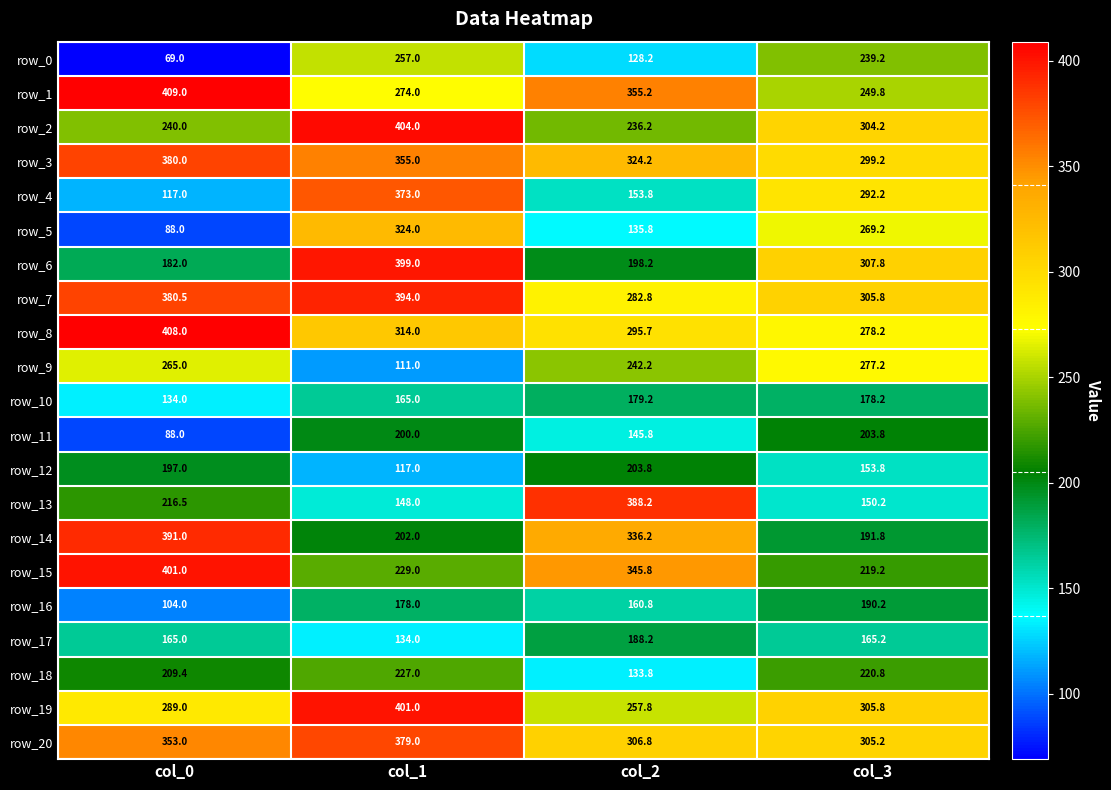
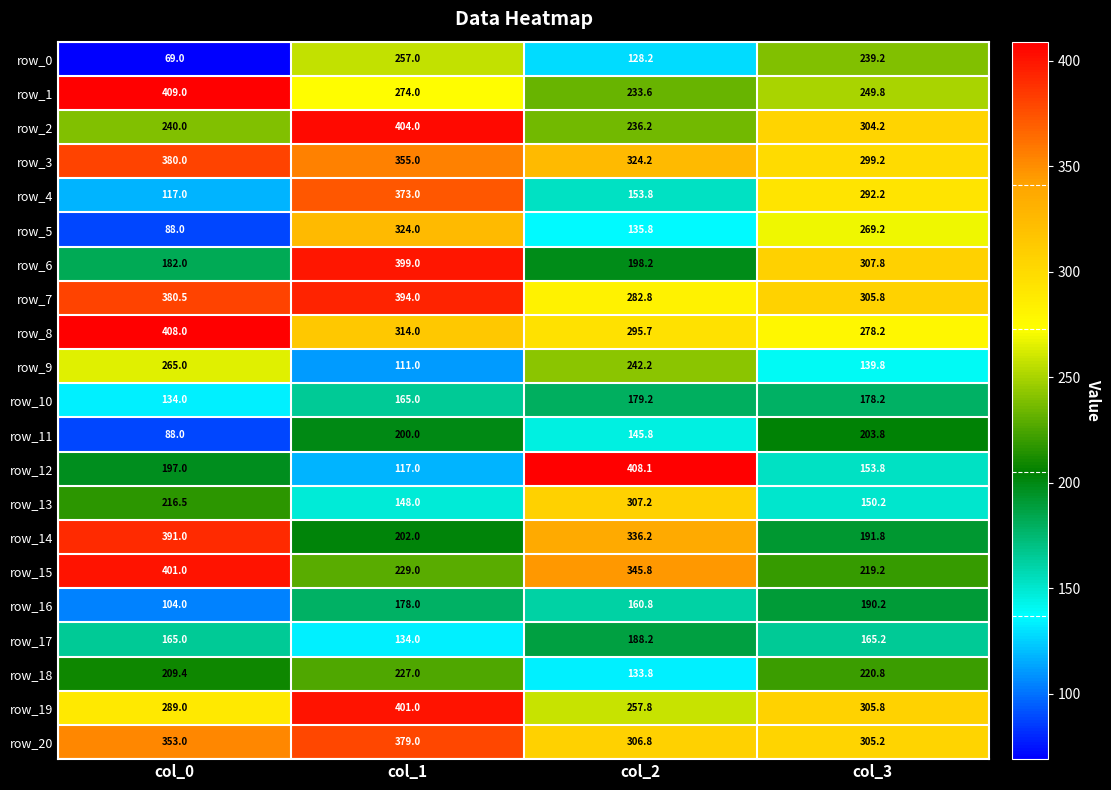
  {
    "row_0": {
      "col_0": 69.0,
      "col_1": 257.0,
      "col_2": 128.2,
      "col_3": 239.2
    },
    "row_1": {
      "col_0": 409.0,
      "col_1": 274.0,
-     "col_2": 355.2,
+     "col_2": 233.6,
      "col_3": 249.8
    },
    "row_2": {
      "col_0": 240.0,
      "col_1": 404.0,
      "col_2": 236.2,
      "col_3": 304.2
    },
    "row_3": {
      "col_0": 380.0,
      "col_1": 355.0,
      "col_2": 324.2,
      "col_3": 299.2
    },
    "row_4": {
      "col_0": 117.0,
      "col_1": 373.0,
      "col_2": 153.8,
      "col_3": 292.2
    },
    "row_5": {
      "col_0": 88.0,
      "col_1": 324.0,
      "col_2": 135.8,
      "col_3": 269.2
    },
    "row_6": {
      "col_0": 182.0,
      "col_1": 399.0,
      "col_2": 198.2,
      "col_3": 307.8
    },
    "row_7": {
      "col_0": 380.5,
      "col_1": 394.0,
      "col_2": 282.8,
      "col_3": 305.8
    },
    "row_8": {
      "col_0": 408.0,
      "col_1": 314.0,
      "col_2": 295.7,
      "col_3": 278.2
    },
    "row_9": {
      "col_0": 265.0,
      "col_1": 111.0,
      "col_2": 242.2,
-     "col_3": 277.2
+     "col_3": 139.8
    },
    "row_10": {
      "col_0": 134.0,
      "col_1": 165.0,
      "col_2": 179.2,
      "col_3": 178.2
    },
    "row_11": {
      "col_0": 88.0,
      "col_1": 200.0,
      "col_2": 145.8,
      "col_3": 203.8
    },
    "row_12": {
      "col_0": 197.0,
      "col_1": 117.0,
-     "col_2": 203.8,
+     "col_2": 408.1,
      "col_3": 153.8
    },
    "row_13": {
      "col_0": 216.5,
      "col_1": 148.0,
-     "col_2": 388.2,
+     "col_2": 307.2,
      "col_3": 150.2
    },
    "row_14": {
      "col_0": 391.0,
      "col_1": 202.0,
      "col_2": 336.2,
      "col_3": 191.8
    },
    "row_15": {
      "col_0": 401.0,
      "col_1": 229.0,
      "col_2": 345.8,
      "col_3": 219.2
    },
    "row_16": {
      "col_0": 104.0,
      "col_1": 178.0,
      "col_2": 160.8,
      "col_3": 190.2
    },
    "row_17": {
      "col_0": 165.0,
      "col_1": 134.0,
      "col_2": 188.2,
      "col_3": 165.2
    },
    "row_18": {
      "col_0": 209.4,
      "col_1": 227.0,
      "col_2": 133.8,
      "col_3": 220.8
    },
    "row_19": {
      "col_0": 289.0,
      "col_1": 401.0,
      "col_2": 257.8,
      "col_3": 305.8
    },
    "row_20": {
      "col_0": 353.0,
      "col_1": 379.0,
      "col_2": 306.8,
      "col_3": 305.2
    }
  }
